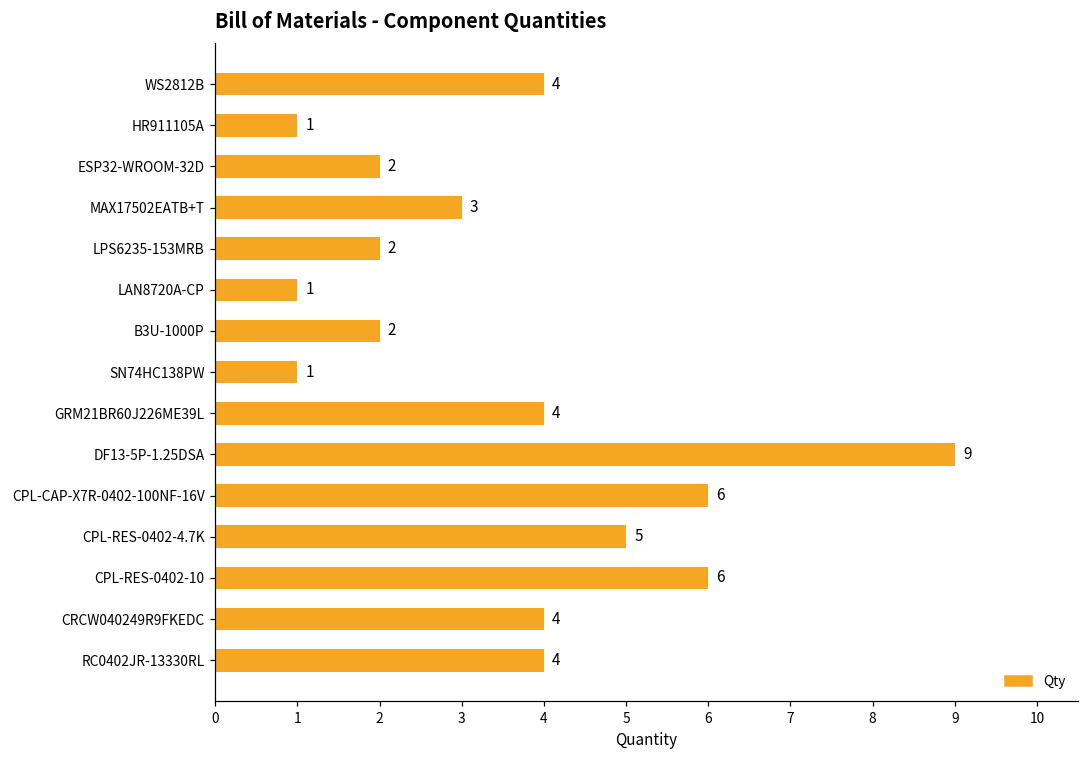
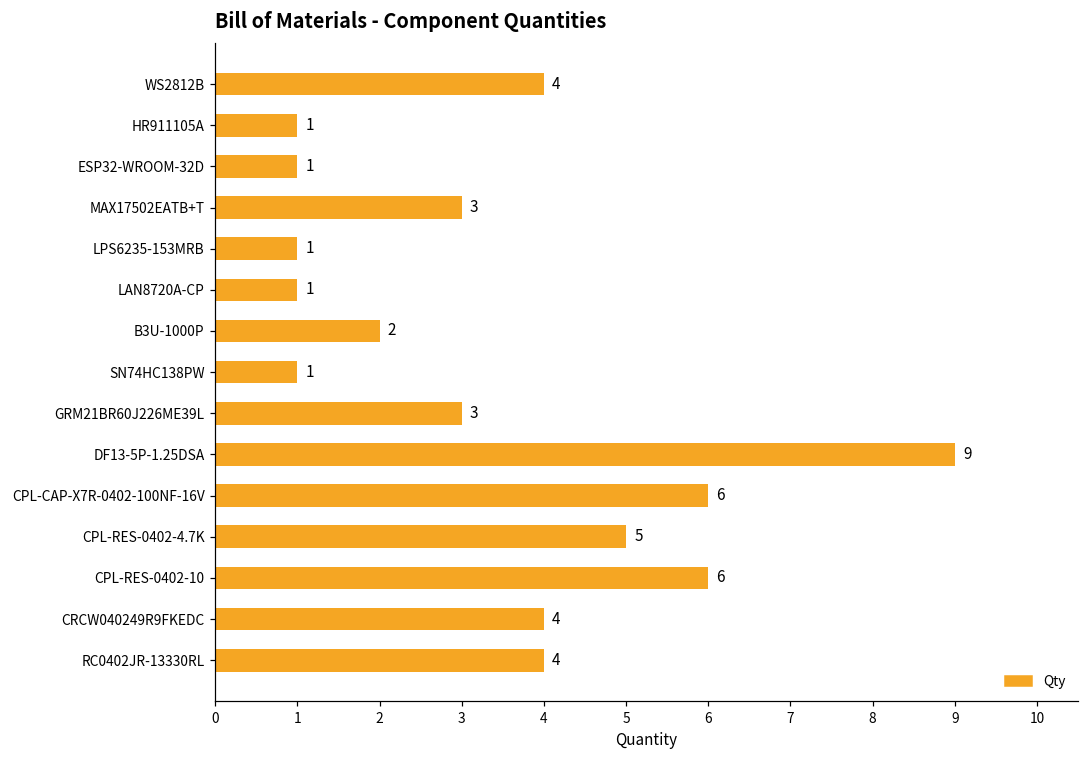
  {
    "WS2812B": 4,
    "HR911105A": 1,
-   "ESP32-WROOM-32D": 2,
+   "ESP32-WROOM-32D": 1,
    "MAX17502EATB+T": 3,
-   "LPS6235-153MRB": 2,
+   "LPS6235-153MRB": 1,
    "LAN8720A-CP": 1,
    "B3U-1000P": 2,
    "SN74HC138PW": 1,
-   "GRM21BR60J226ME39L": 4,
+   "GRM21BR60J226ME39L": 3,
    "DF13-5P-1.25DSA": 9,
    "CPL-CAP-X7R-0402-100NF-16V": 6,
    "CPL-RES-0402-4.7K": 5,
    "CPL-RES-0402-10": 6,
    "CRCW040249R9FKEDC": 4,
    "RC0402JR-13330RL": 4
  }
